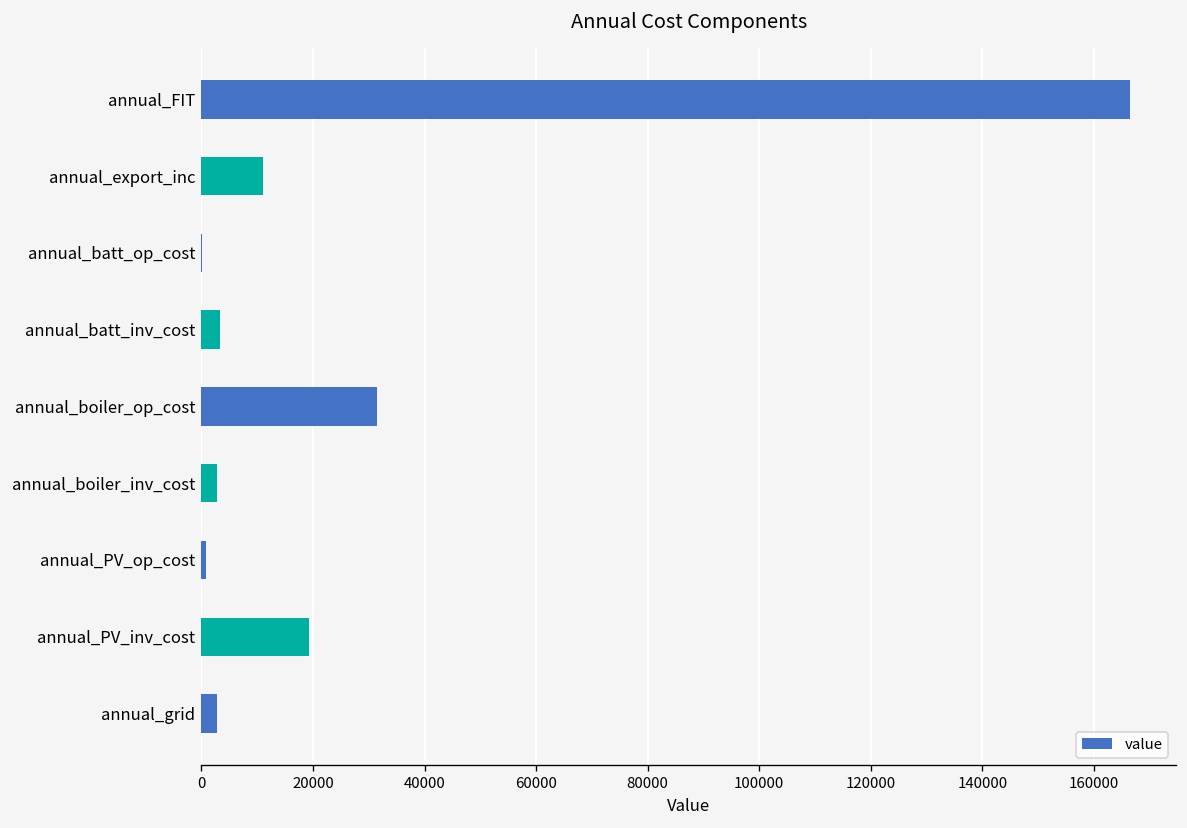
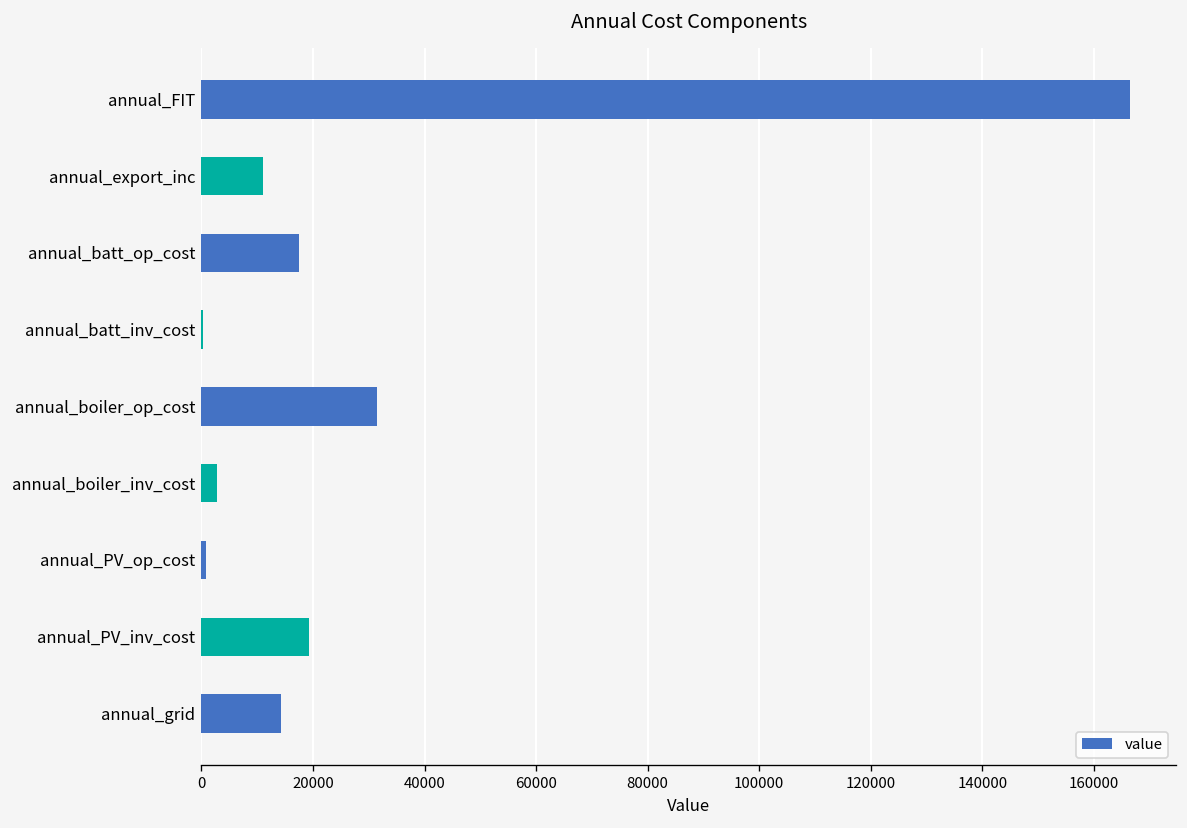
  {
    "annual_FIT": 166000,
    "annual_export_inc": 11000,
-   "annual_batt_op_cost": 0,
-   "annual_batt_inv_cost": 3000,
+   "annual_batt_op_cost": 17000,
+   "annual_batt_inv_cost": 0,
    "annual_boiler_op_cost": 32000,
    "annual_boiler_inv_cost": 3000,
    "annual_PV_op_cost": 1000,
    "annual_PV_inv_cost": 19000,
-   "annual_grid": 3000
+   "annual_grid": 14000
  }
